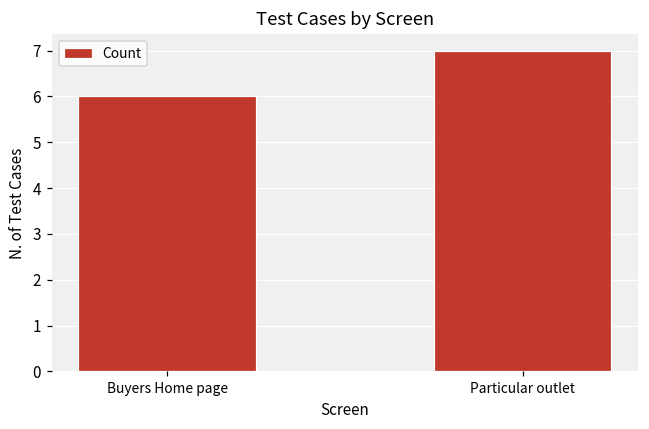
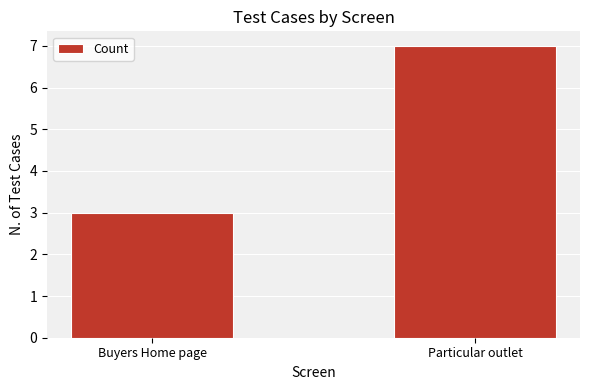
  {
-   "Buyers Home page": 6,
+   "Buyers Home page": 3,
    "Particular outlet": 7
  }
